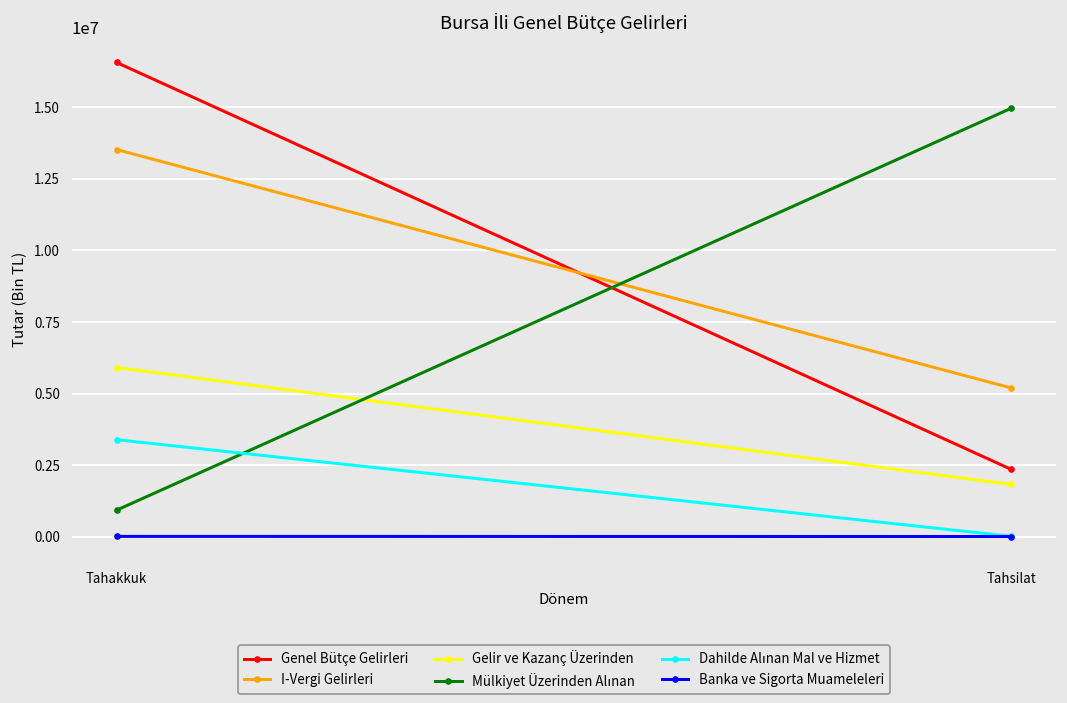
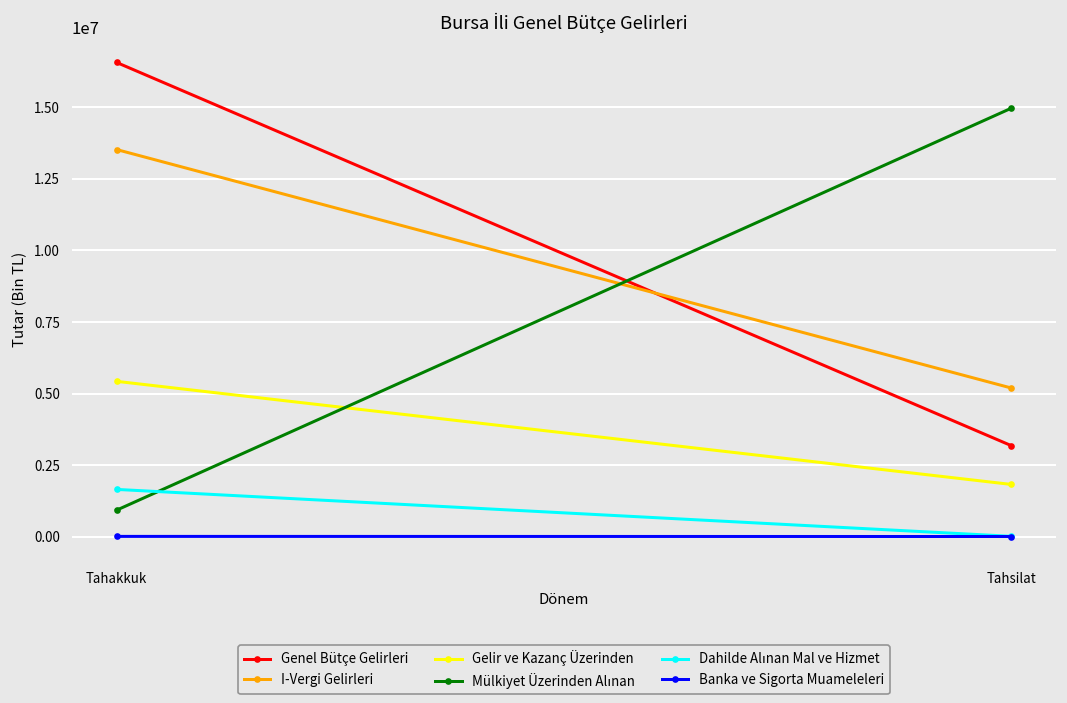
  {
    "Genel Bütçe Gelirleri": {
      "Tahakkuk": 16600000,
-     "Tahsilat": 2400000
+     "Tahsilat": 3200000
    },
    "I-Vergi Gelirleri": {
      "Tahakkuk": 13500000,
      "Tahsilat": 5200000
    },
    "Gelir ve Kazanç Üzerinden": {
-     "Tahakkuk": 5900000,
+     "Tahakkuk": 5400000,
      "Tahsilat": 1800000
    },
    "Mülkiyet Üzerinden Alınan": {
      "Tahakkuk": 900000,
      "Tahsilat": 15000000
    },
    "Dahilde Alınan Mal ve Hizmet": {
-     "Tahakkuk": 3400000
+     "Tahakkuk": 1700000
    },
    "Banka ve Sigorta Muameleleri": {
      "Tahakkuk": 0
    }
  }
